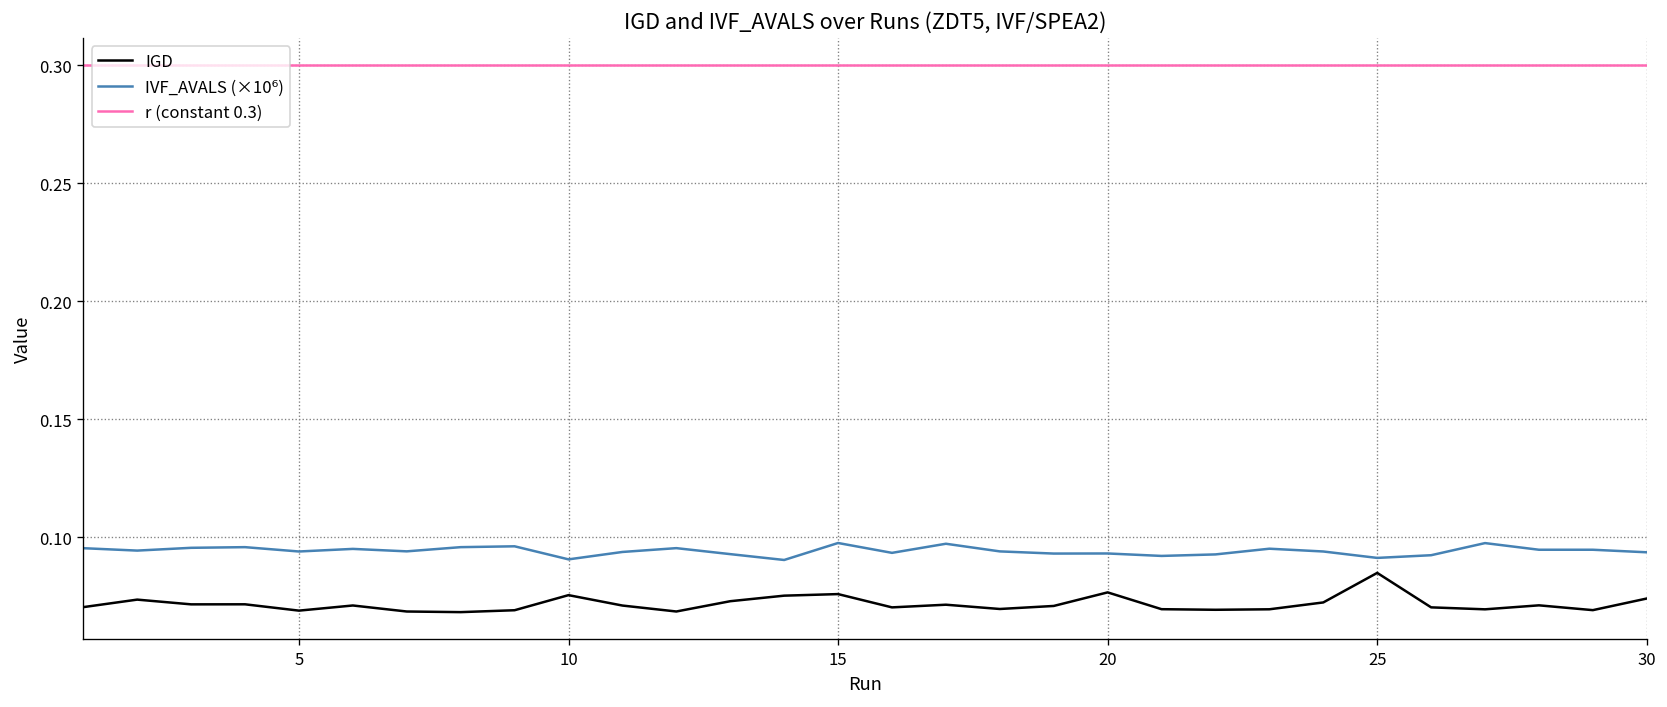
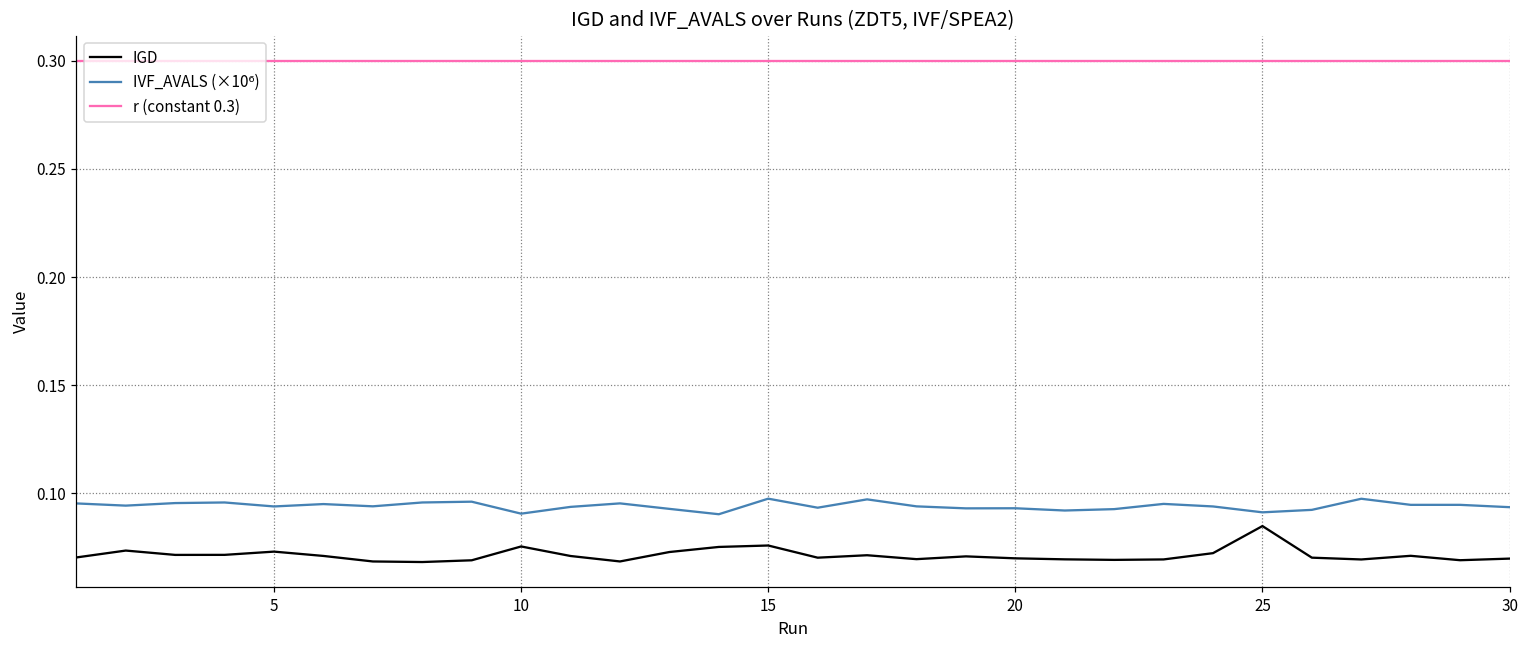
  {
    "IGD": {
-     "5": 0.069,
+     "5": 0.073,
      "10": 0.075,
      "15": 0.076,
-     "20": 0.077,
+     "20": 0.070,
      "25": 0.085,
-     "30": 0.074
+     "30": 0.070
    },
    "IVF_AVALS (×10⁶)": {
      "5": 0.094,
      "10": 0.091,
      "15": 0.097,
      "20": 0.093,
      "25": 0.091,
      "30": 0.094
    },
    "r (constant 0.3)": {
      "5": 0.300,
      "10": 0.300,
      "15": 0.300,
      "20": 0.300,
      "25": 0.300,
      "30": 0.300
    }
  }
